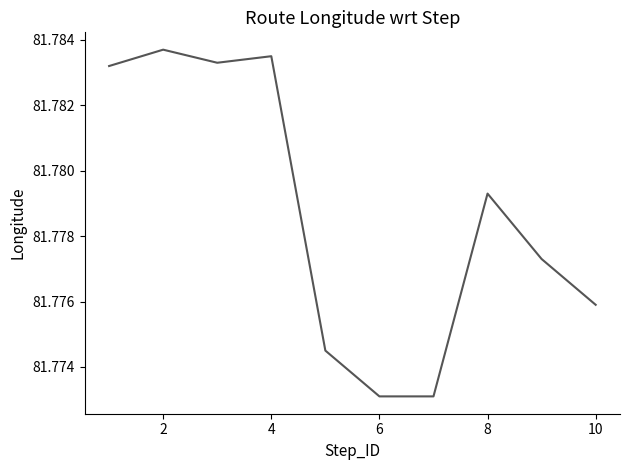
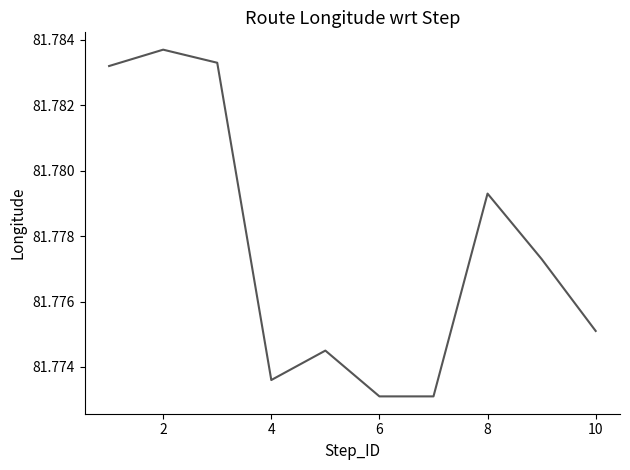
  {
    "2": 81.7837,
-   "4": 81.7835,
+   "4": 81.7736,
    "6": 81.7731,
    "8": 81.7793,
-   "10": 81.7759
+   "10": 81.7751
  }
